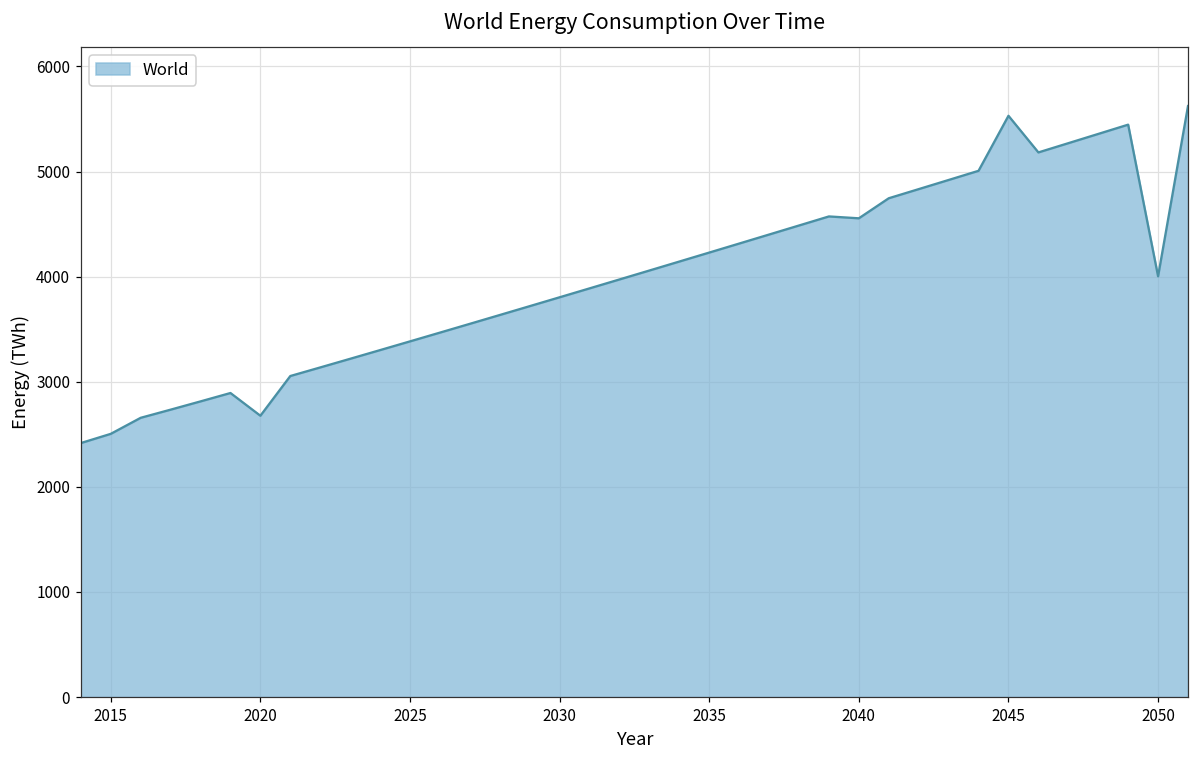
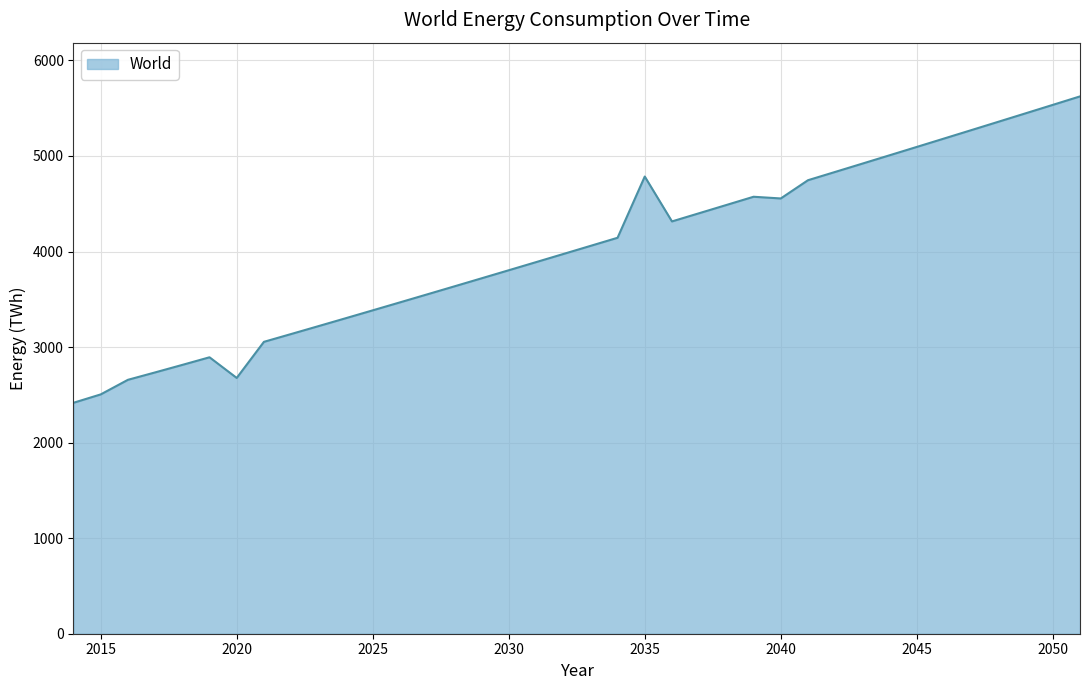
  {
    "2015": 2500,
    "2020": 2700,
    "2025": 3400,
    "2030": 3800,
-   "2035": 4200,
+   "2035": 4800,
    "2040": 4600,
-   "2045": 5500,
-   "2050": 4000
+   "2045": 5100,
+   "2050": 5500
  }
